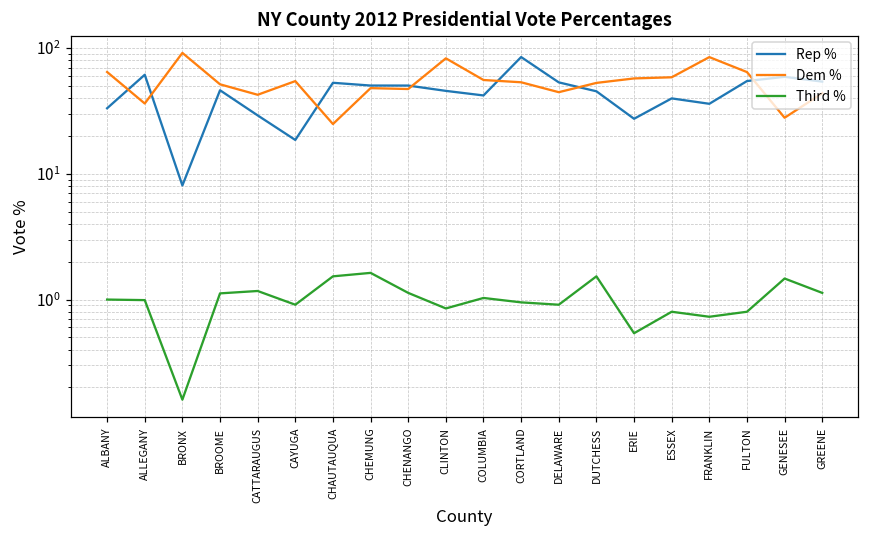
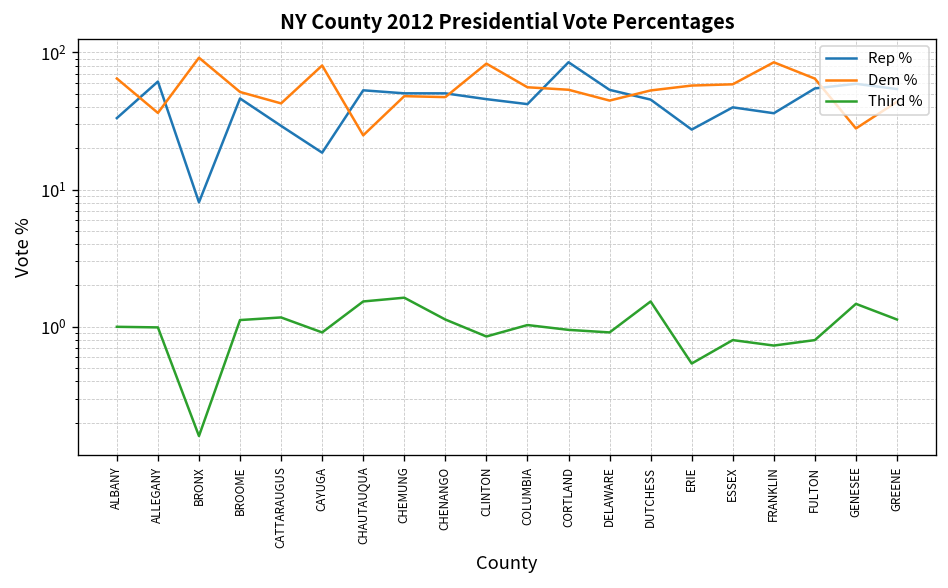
  {
    "Rep %": {
      "ALBANY": 33,
      "ALLEGANY": 60,
      "BRONX": 8,
      "BROOME": 46,
      "CATTARAUGUS": 29,
      "CAYUGA": 19,
      "CHAUTAUQUA": 50,
      "CHENANGO": 50,
      "CLINTON": 46,
      "COLUMBIA": 42,
      "CORTLAND": 80,
      "DELAWARE": 50,
      "DUTCHESS": 45,
      "ERIE": 27,
      "ESSEX": 40,
      "FRANKLIN": 36,
      "FULTON": 50
    },
    "Dem %": {
      "ALBANY": 60,
      "ALLEGANY": 36,
      "BRONX": 90,
      "BROOME": 50,
      "CATTARAUGUS": 42,
-     "CAYUGA": 50,
+     "CAYUGA": 80,
      "CHAUTAUQUA": 25,
      "CHENANGO": 47,
      "CLINTON": 80,
      "COLUMBIA": 60,
      "CORTLAND": 50,
      "DELAWARE": 45,
      "DUTCHESS": 50,
      "ERIE": 60,
      "ESSEX": 60,
      "FRANKLIN": 80,
      "FULTON": 60,
      "GENESEE": 28
    },
    "Third %": {
      "ALBANY": 1,
      "ALLEGANY": 1,
      "BRONX": 0.16,
      "BROOME": 1.1,
      "CATTARAUGUS": 1.2,
      "CAYUGA": 0.9,
      "CHAUTAUQUA": 1.5,
      "CHEMUNG": 1.6,
      "CHENANGO": 1.1,
      "CLINTON": 0.9,
      "COLUMBIA": 1,
      "CORTLAND": 1.0,
      "DELAWARE": 0.9,
      "DUTCHESS": 1.5,
      "ERIE": 0.5,
      "ESSEX": 0.8,
      "FRANKLIN": 0.7,
      "FULTON": 0.8,
      "GENESEE": 1.5,
      "GREENE": 1.1
    }
  }
